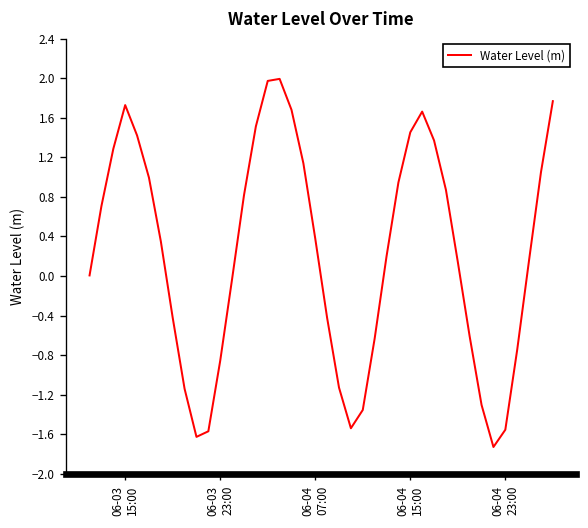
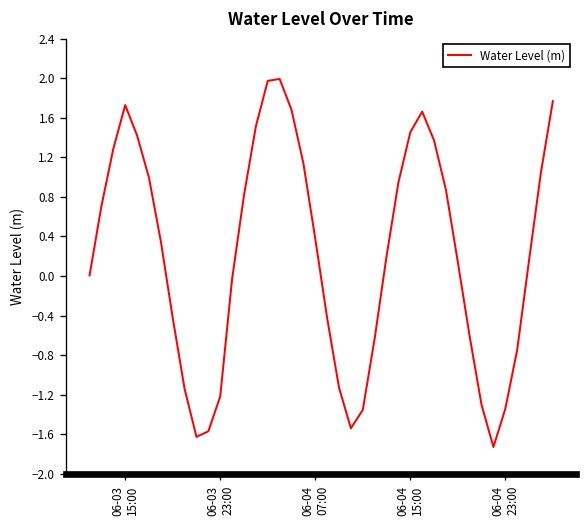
  {
    "06-03 15:00": 1.7,
-   "06-03 23:00": -0.9,
+   "06-03 23:00": -1.2,
    "06-04 07:00": 0.4,
    "06-04 15:00": 1.5,
-   "06-04 23:00": -1.6
+   "06-04 23:00": -1.3
  }
